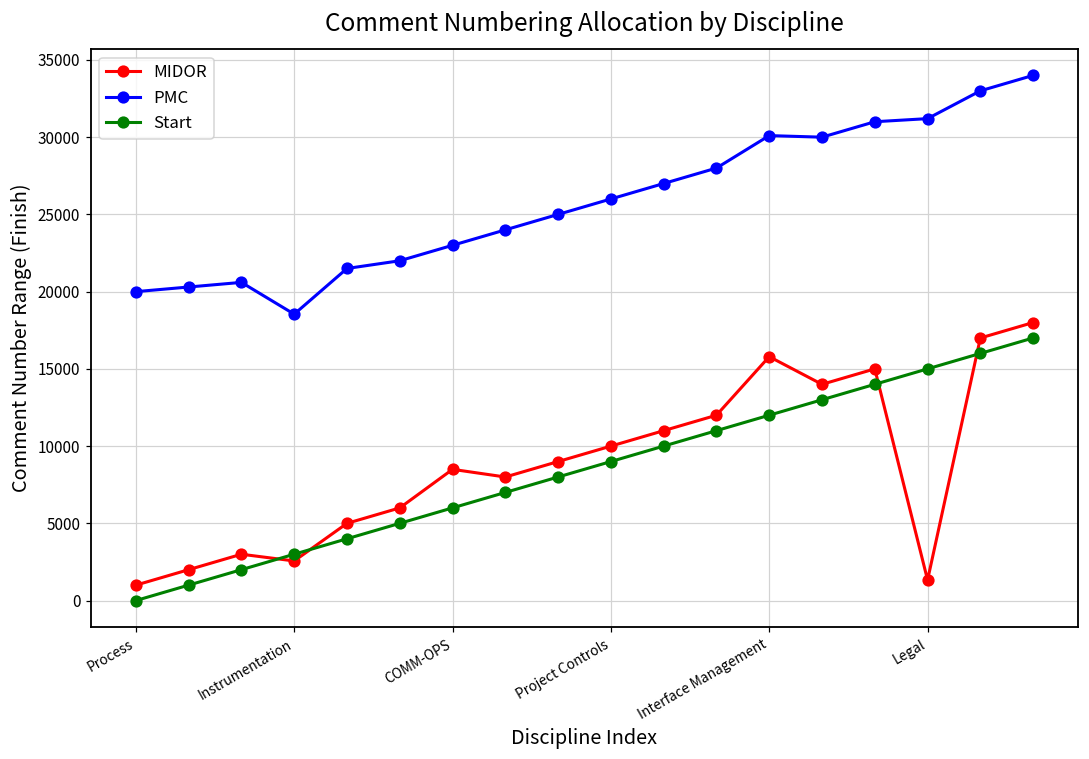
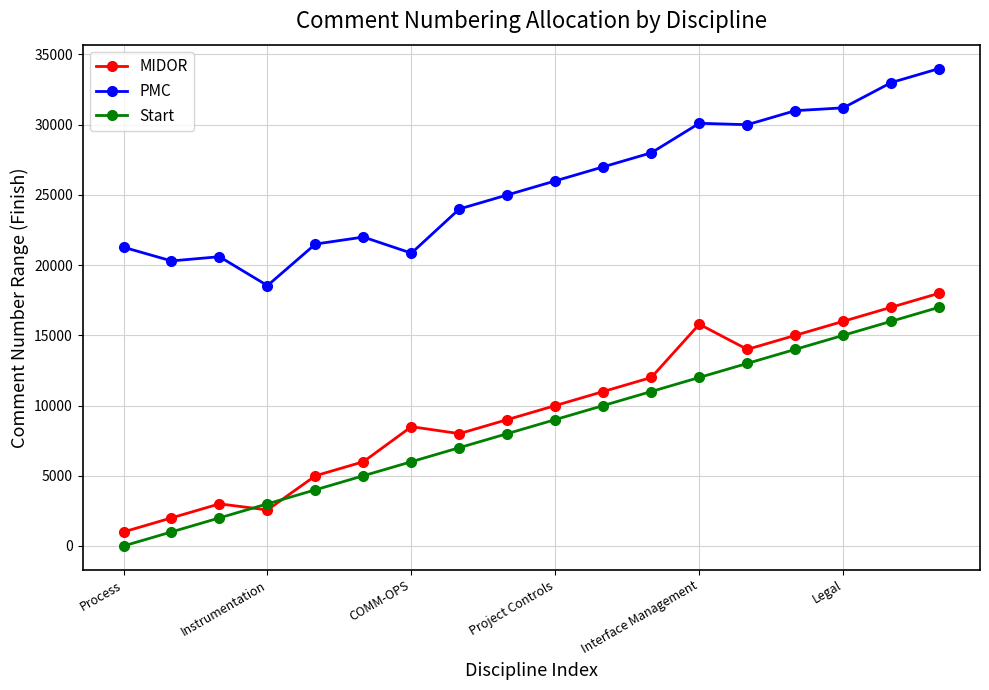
  {
    "MIDOR": {
      "Process": 1000,
      "Instrumentation": 2600,
      "COMM-OPS": 8500,
      "Project Controls": 10000,
      "Interface Management": 15800,
-     "Legal": 1300
+     "Legal": 16000
    },
    "PMC": {
-     "Process": 20000,
+     "Process": 21300,
      "Instrumentation": 18500,
-     "COMM-OPS": 23000,
+     "COMM-OPS": 20900,
      "Project Controls": 26000,
      "Interface Management": 30100,
      "Legal": 31200
    },
    "Start": {
      "Process": 0,
      "Instrumentation": 3000,
      "COMM-OPS": 6000,
      "Project Controls": 9000,
      "Interface Management": 12000,
      "Legal": 15000
    }
  }
